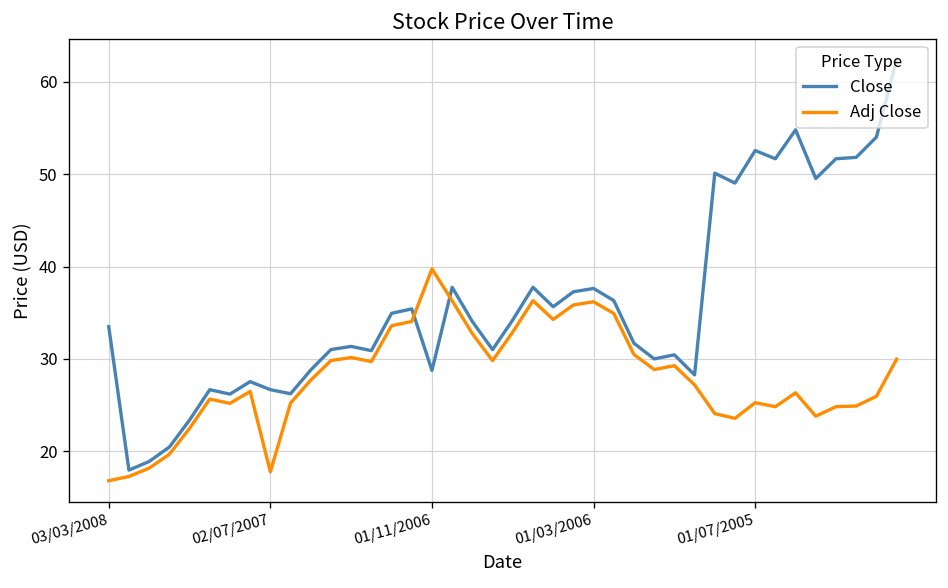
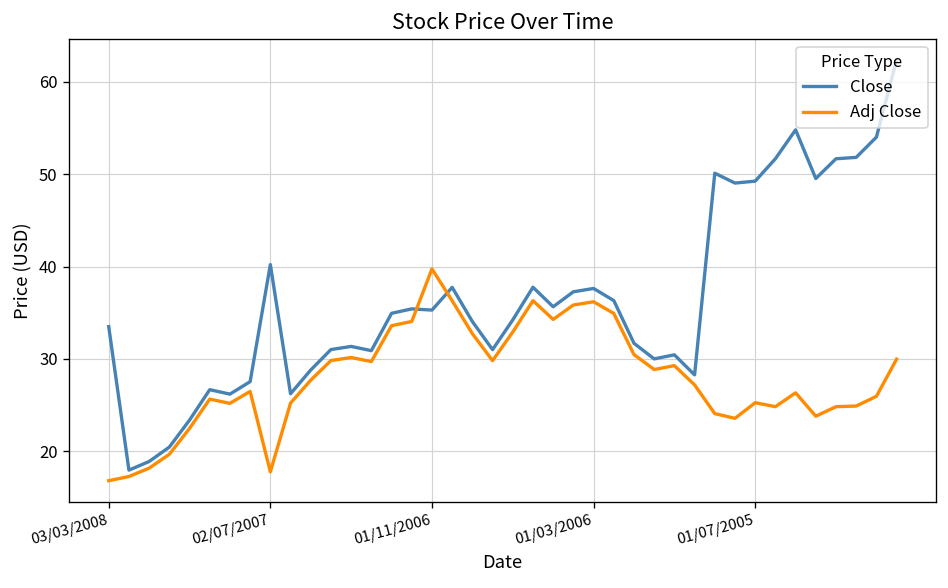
  {
    "Close": {
      "03/03/2008": 34,
-     "02/07/2007": 27,
-     "01/11/2006": 29,
+     "02/07/2007": 40,
+     "01/11/2006": 35,
      "01/03/2006": 38,
-     "01/07/2005": 53
+     "01/07/2005": 49
    },
    "Adj Close": {
      "03/03/2008": 17,
      "02/07/2007": 18,
      "01/11/2006": 40,
      "01/03/2006": 36,
      "01/07/2005": 25
    }
  }
